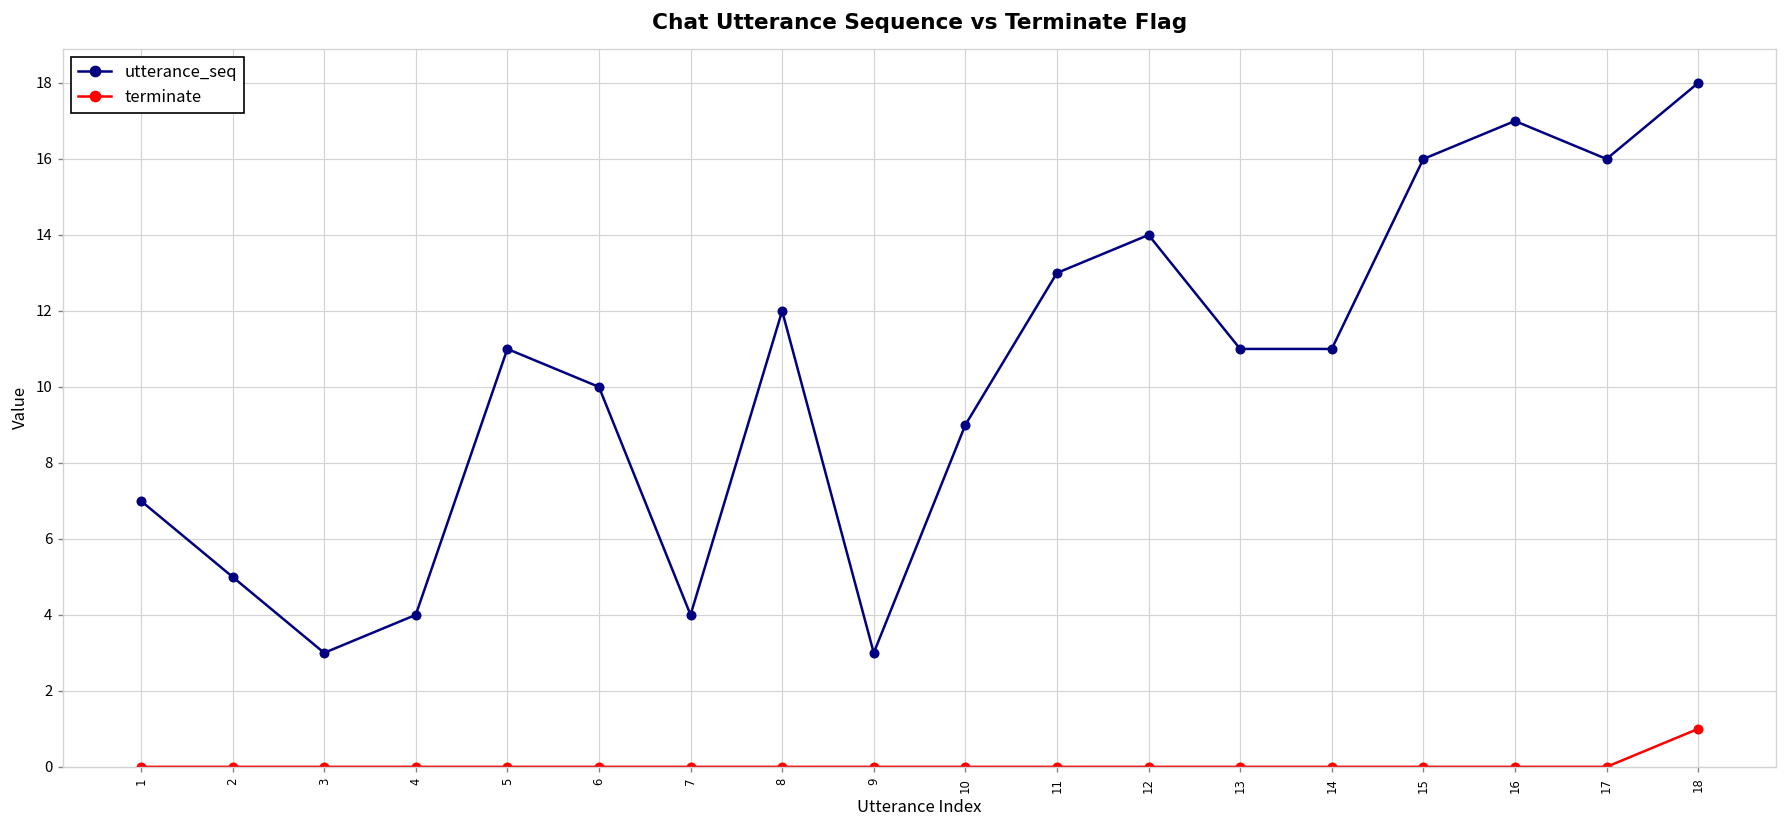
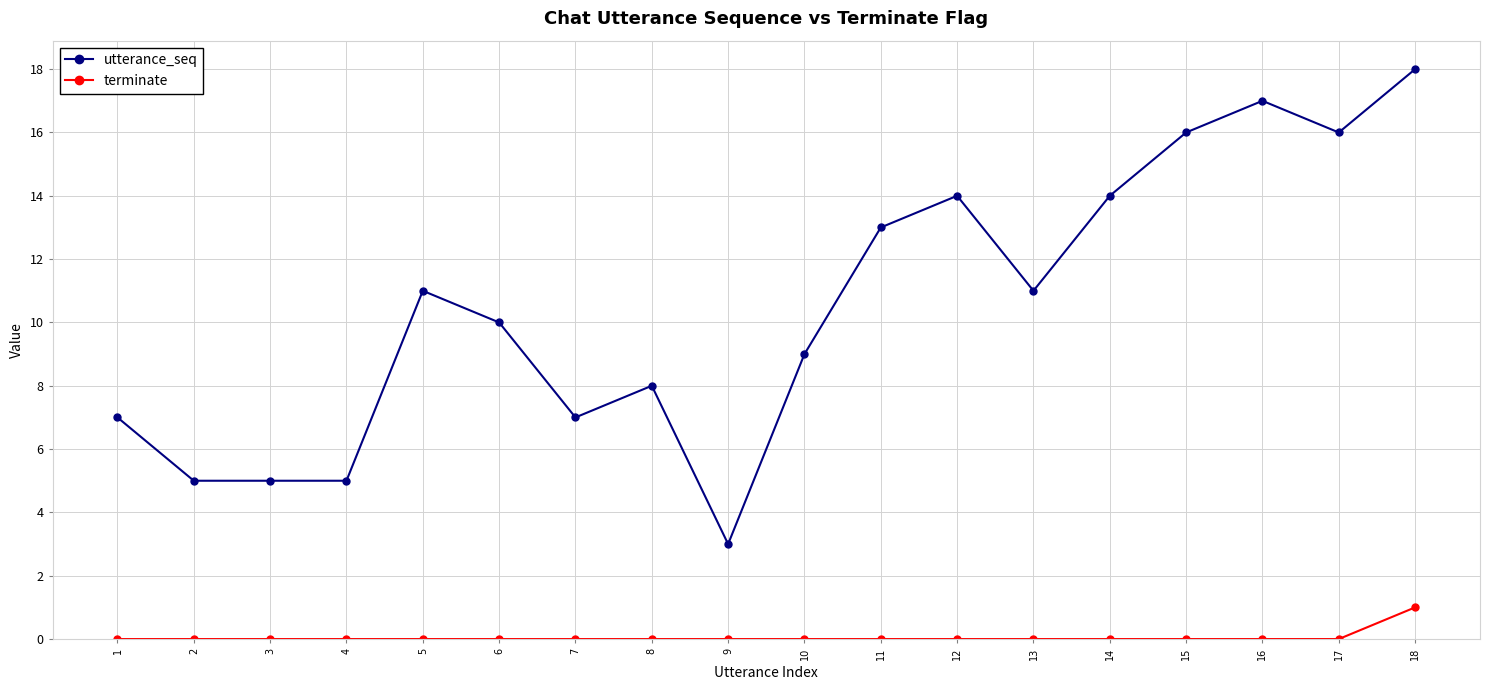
  {
    "utterance_seq": {
      "1": 7,
      "2": 5,
-     "3": 3,
-     "4": 4,
+     "3": 5,
+     "4": 5,
      "5": 11,
      "6": 10,
-     "7": 4,
-     "8": 12,
+     "7": 7,
+     "8": 8,
      "9": 3,
      "10": 9,
      "11": 13,
      "12": 14,
      "13": 11,
-     "14": 11,
+     "14": 14,
      "15": 16,
      "16": 17,
      "17": 16,
      "18": 18
    },
    "terminate": {
      "1": 0,
      "2": 0,
      "3": 0,
      "4": 0,
      "5": 0,
      "6": 0,
      "7": 0,
      "8": 0,
      "9": 0,
      "10": 0,
      "11": 0,
      "12": 0,
      "13": 0,
      "14": 0,
      "15": 0,
      "16": 0,
      "17": 0,
      "18": 1
    }
  }
